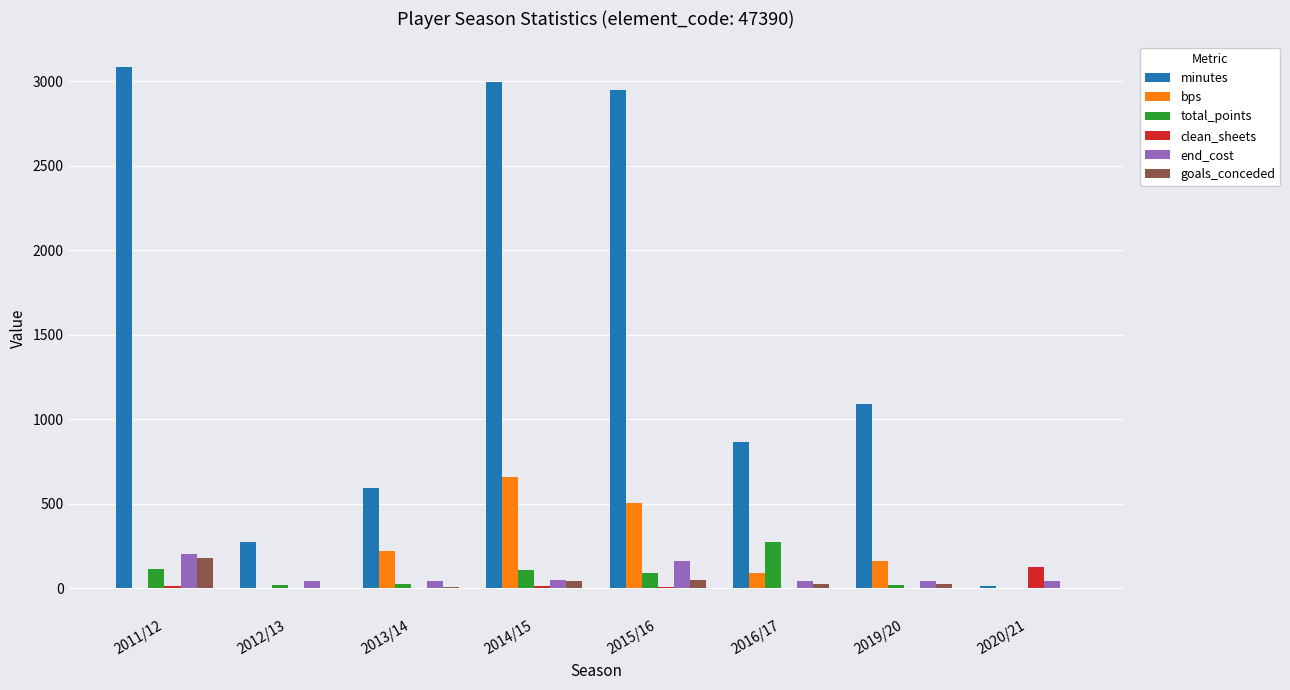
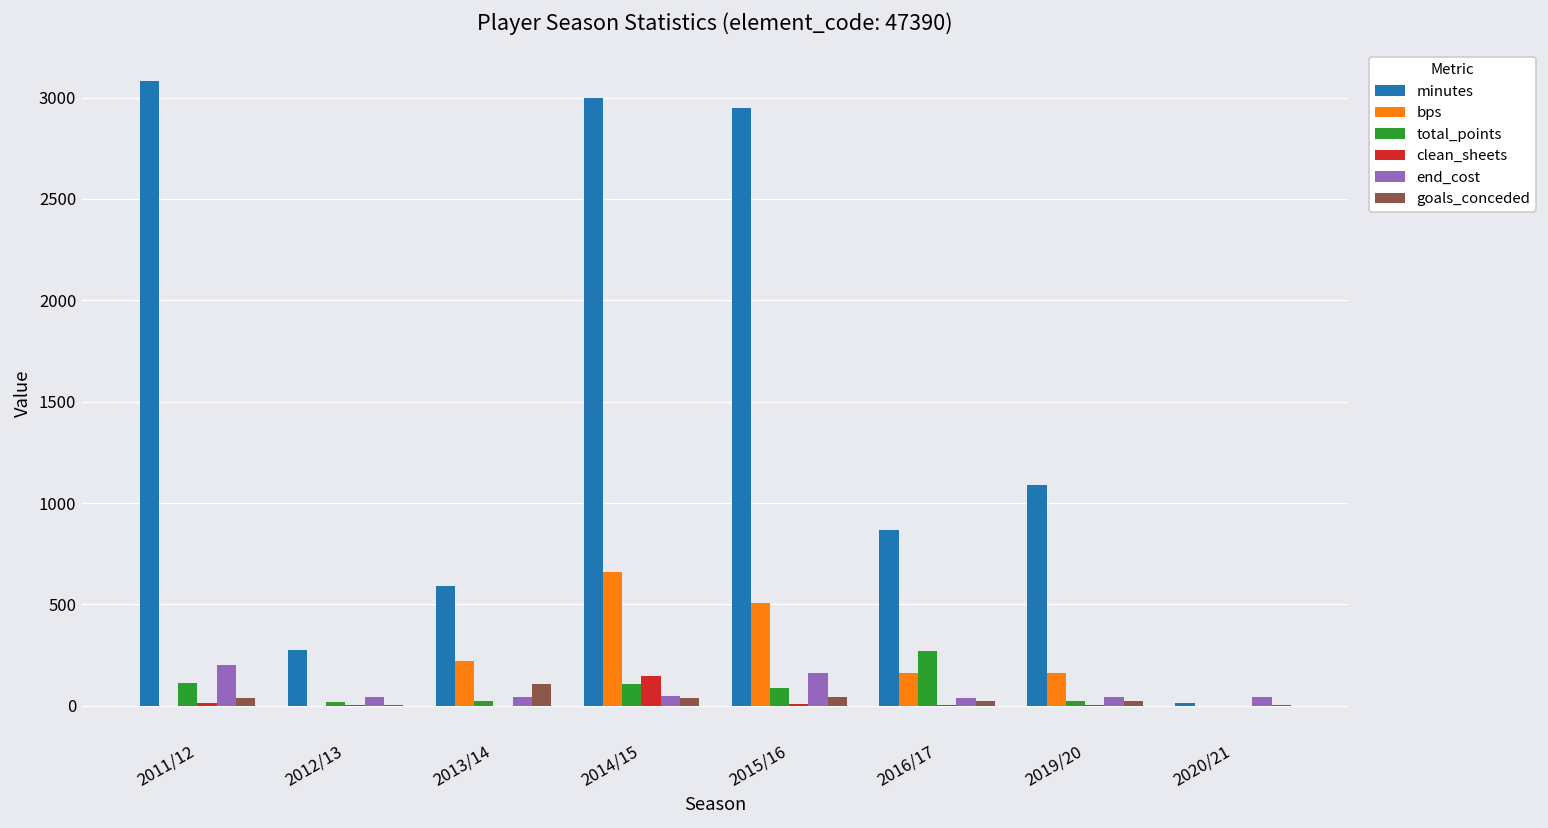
  {
    "minutes": {
      "2011/12": 3080,
      "2012/13": 280,
      "2013/14": 590,
      "2014/15": 3000,
      "2015/16": 2950,
      "2016/17": 870,
      "2019/20": 1090,
      "2020/21": 20
    },
    "bps": {
      "2011/12": 0,
      "2012/13": 0,
      "2013/14": 220,
      "2014/15": 660,
      "2015/16": 510,
-     "2016/17": 90,
+     "2016/17": 160,
      "2019/20": 160
    },
    "total_points": {
      "2011/12": 110,
      "2012/13": 20,
      "2013/14": 20,
      "2014/15": 110,
      "2015/16": 90,
      "2016/17": 270,
      "2019/20": 20
    },
    "clean_sheets": {
-     "2014/15": 10,
-     "2020/21": 120
+     "2014/15": 150,
+     "2020/21": 0
    },
    "end_cost": {
      "2011/12": 200,
      "2012/13": 50,
      "2013/14": 40,
      "2014/15": 50,
      "2015/16": 160,
      "2016/17": 40,
      "2019/20": 40,
      "2020/21": 40
    },
    "goals_conceded": {
-     "2011/12": 180,
-     "2013/14": 10,
+     "2011/12": 40,
+     "2013/14": 110,
      "2014/15": 40,
      "2015/16": 50,
      "2016/17": 30,
      "2019/20": 30
    }
  }
